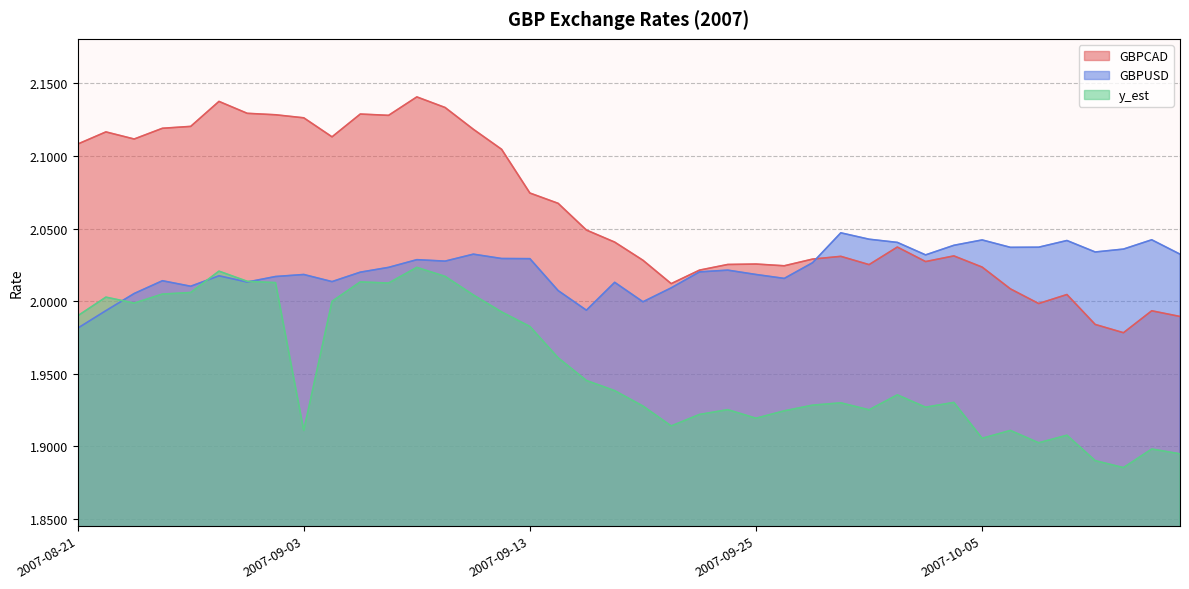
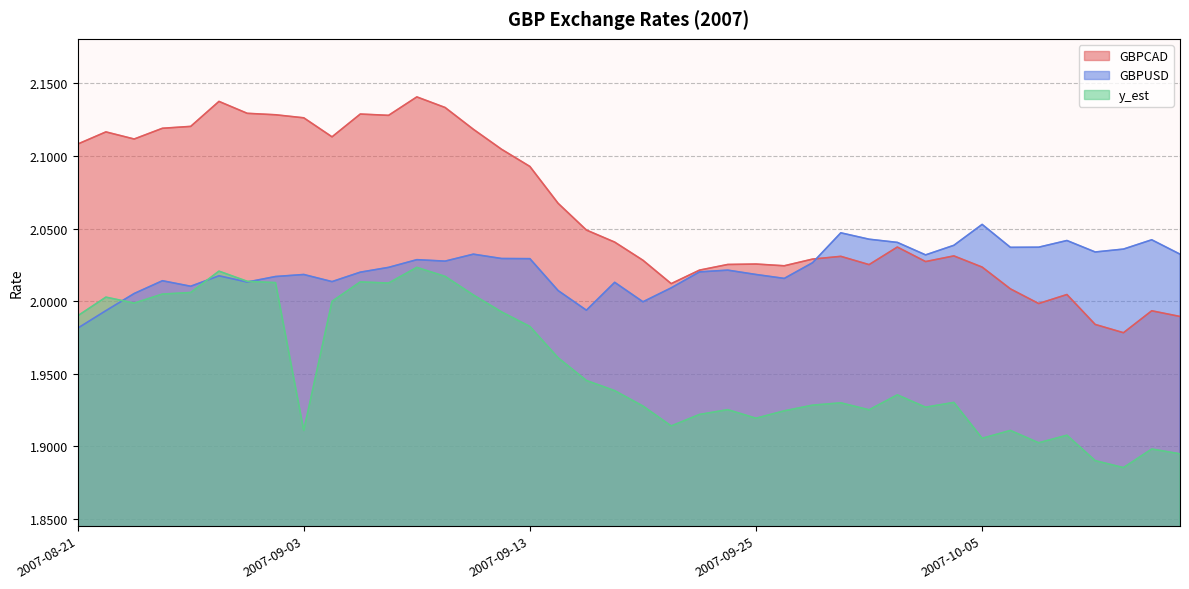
  {
    "GBPCAD": {
      "2007-08-21": 2.108,
      "2007-09-03": 2.126,
-     "2007-09-13": 2.075,
+     "2007-09-13": 2.093,
      "2007-09-25": 2.026,
      "2007-10-05": 2.024
    },
    "GBPUSD": {
      "2007-08-21": 1.981,
      "2007-09-03": 2.018,
      "2007-09-13": 2.029,
      "2007-09-25": 2.018,
-     "2007-10-05": 2.042
+     "2007-10-05": 2.053
    },
    "y_est": {
      "2007-08-21": 1.990,
      "2007-09-03": 1.911,
      "2007-09-13": 1.983,
      "2007-09-25": 1.919,
      "2007-10-05": 1.906
    }
  }
